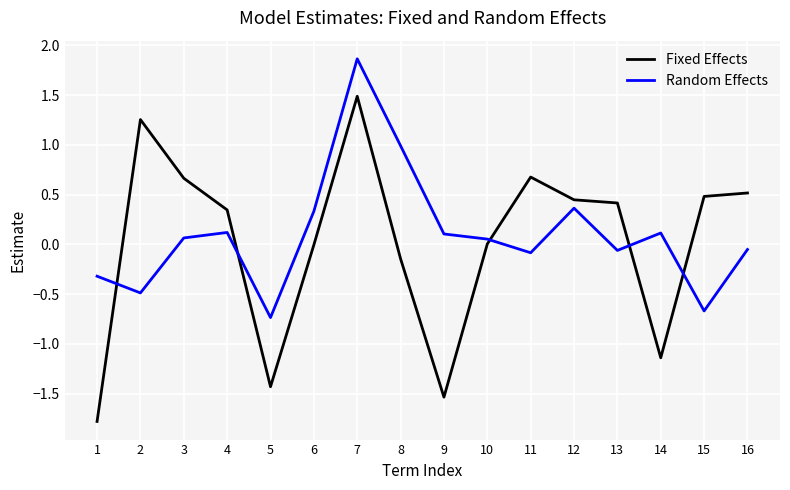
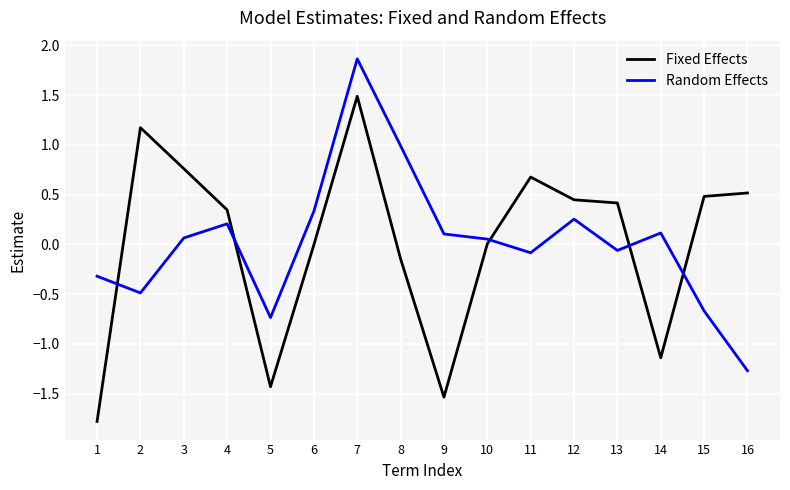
  {
    "Fixed Effects": {
      "1": -1.8,
-     "2": 1.3,
-     "3": 0.7,
+     "2": 1.2,
+     "3": 0.8,
      "4": 0.3,
      "5": -1.4,
      "6": 0.0,
      "7": 1.5,
      "8": -0.1,
      "9": -1.5,
      "10": 0.0,
      "11": 0.7,
      "12": 0.4,
      "13": 0.4,
      "14": -1.1,
      "15": 0.5,
      "16": 0.5
    },
    "Random Effects": {
      "1": -0.3,
      "2": -0.5,
      "3": 0.1,
-     "4": 0.1,
+     "4": 0.2,
      "5": -0.7,
      "6": 0.3,
      "7": 1.9,
      "8": 1.0,
      "9": 0.1,
      "10": 0.1,
      "11": -0.1,
-     "12": 0.4,
+     "12": 0.3,
      "13": -0.1,
      "14": 0.1,
      "15": -0.7,
-     "16": -0.1
+     "16": -1.3
    }
  }
